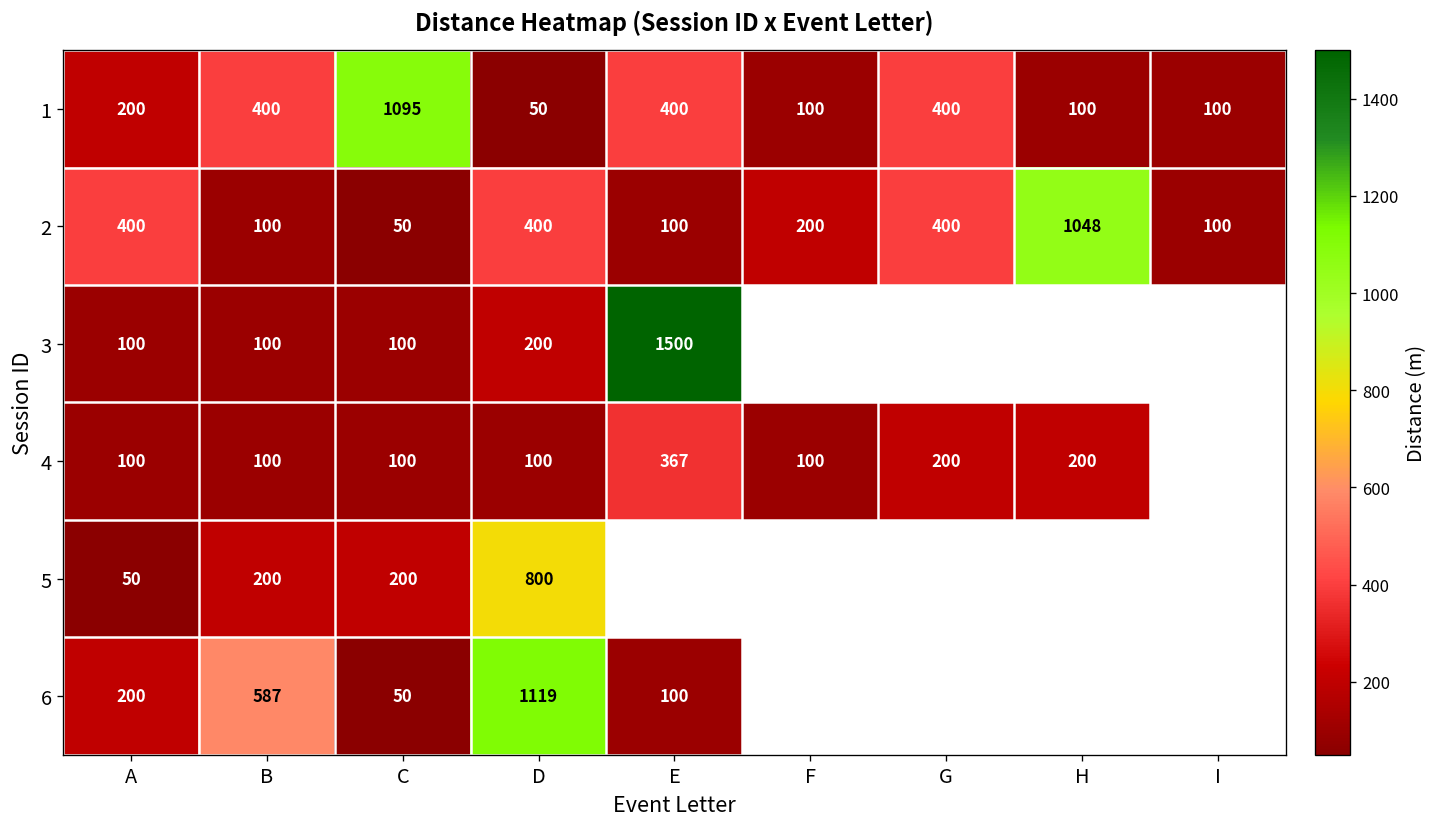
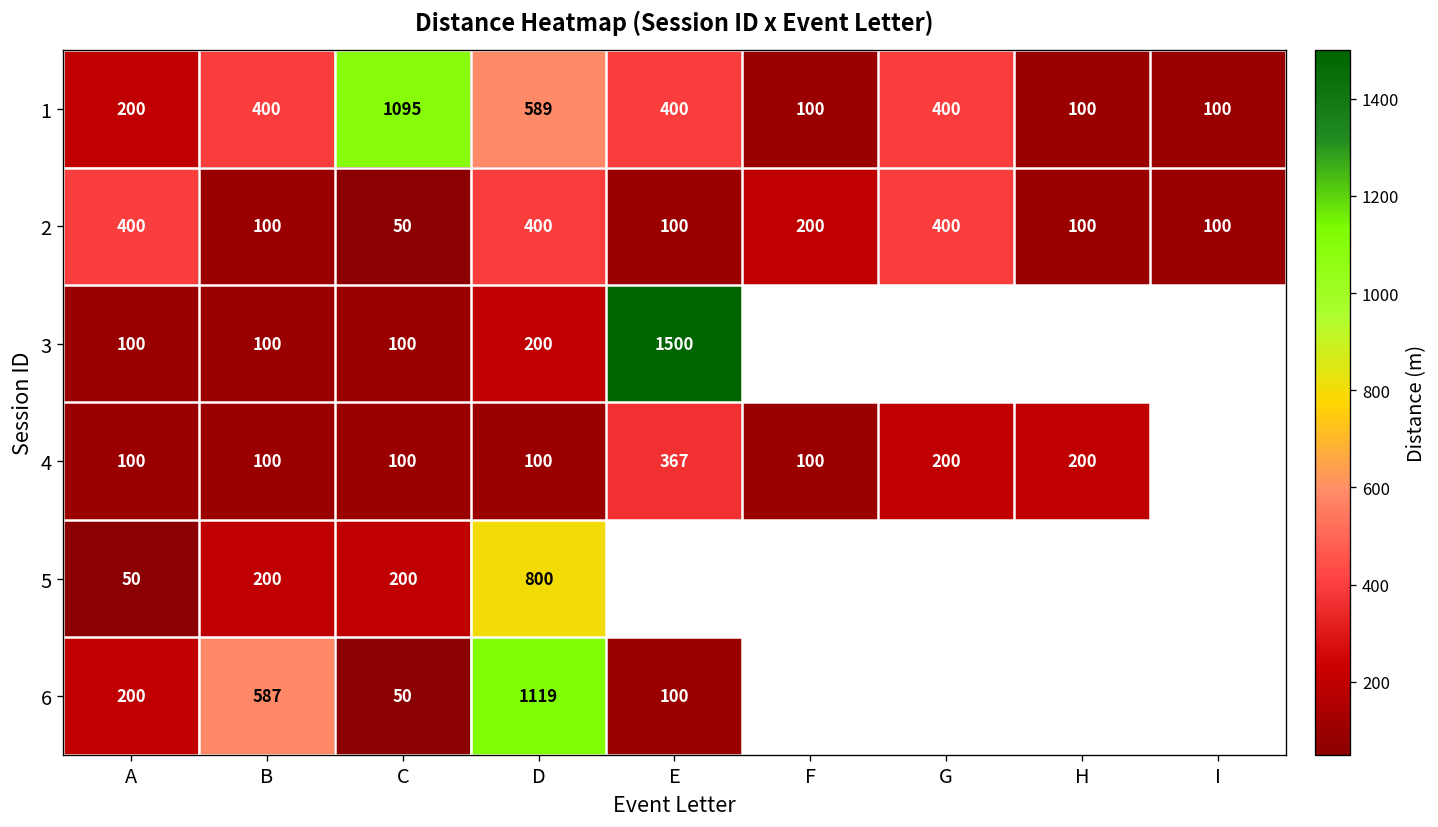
  {
    "1": {
      "A": 200,
      "B": 400,
      "C": 1095,
-     "D": 50,
+     "D": 589,
      "E": 400,
      "F": 100,
      "G": 400,
      "H": 100,
      "I": 100
    },
    "2": {
      "A": 400,
      "B": 100,
      "C": 50,
      "D": 400,
      "E": 100,
      "F": 200,
      "G": 400,
-     "H": 1048,
+     "H": 100,
      "I": 100
    },
    "3": {
      "A": 100,
      "B": 100,
      "C": 100,
      "D": 200,
      "E": 1500
    },
    "4": {
      "A": 100,
      "B": 100,
      "C": 100,
      "D": 100,
      "E": 367,
      "F": 100,
      "G": 200,
      "H": 200
    },
    "5": {
      "A": 50,
      "B": 200,
      "C": 200,
      "D": 800
    },
    "6": {
      "A": 200,
      "B": 587,
      "C": 50,
      "D": 1119,
      "E": 100
    }
  }
